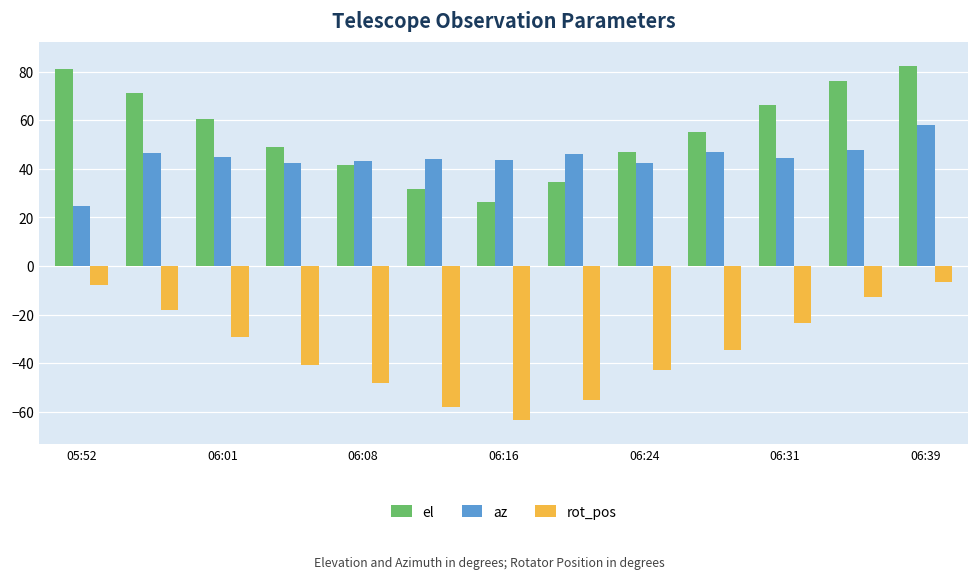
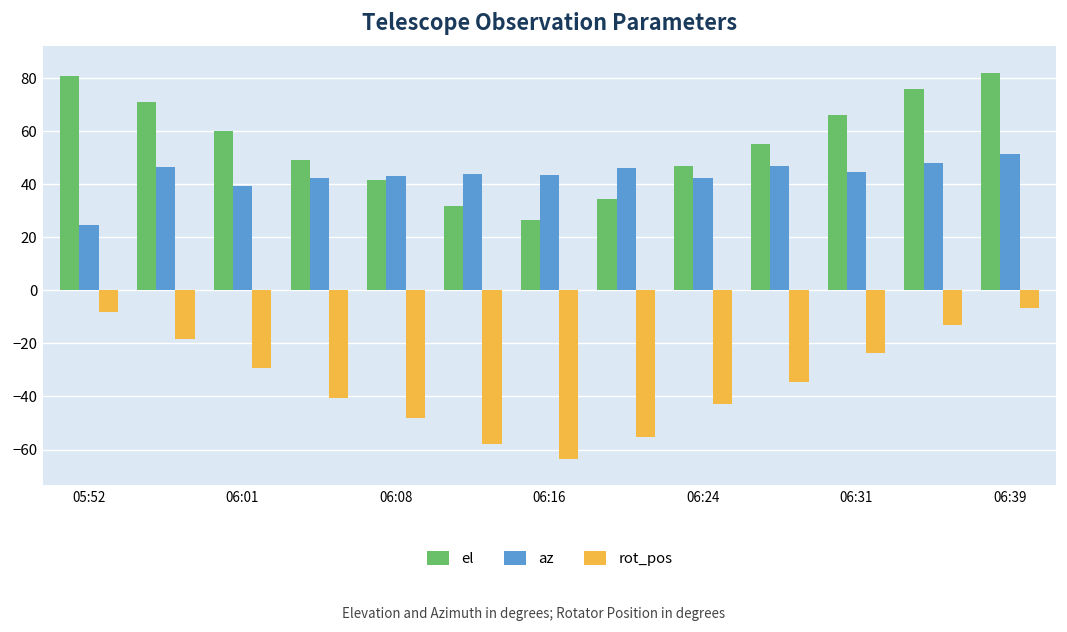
  {
    "az": {
      "05:52": 25,
-     "06:01": 45,
+     "06:01": 39,
      "06:08": 43,
      "06:16": 43,
      "06:24": 43,
      "06:31": 45,
-     "06:39": 58
+     "06:39": 52
    }
  }
